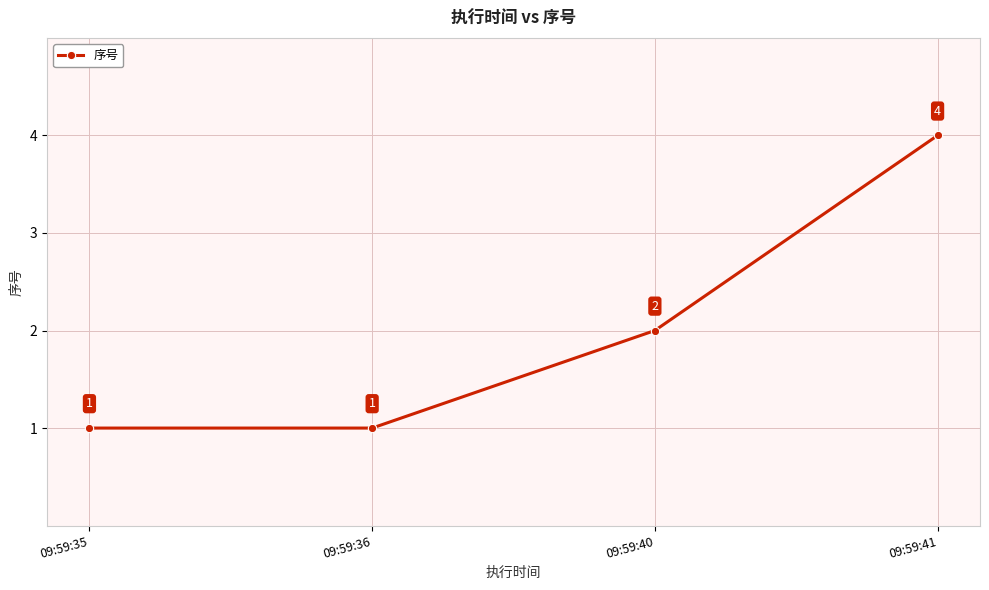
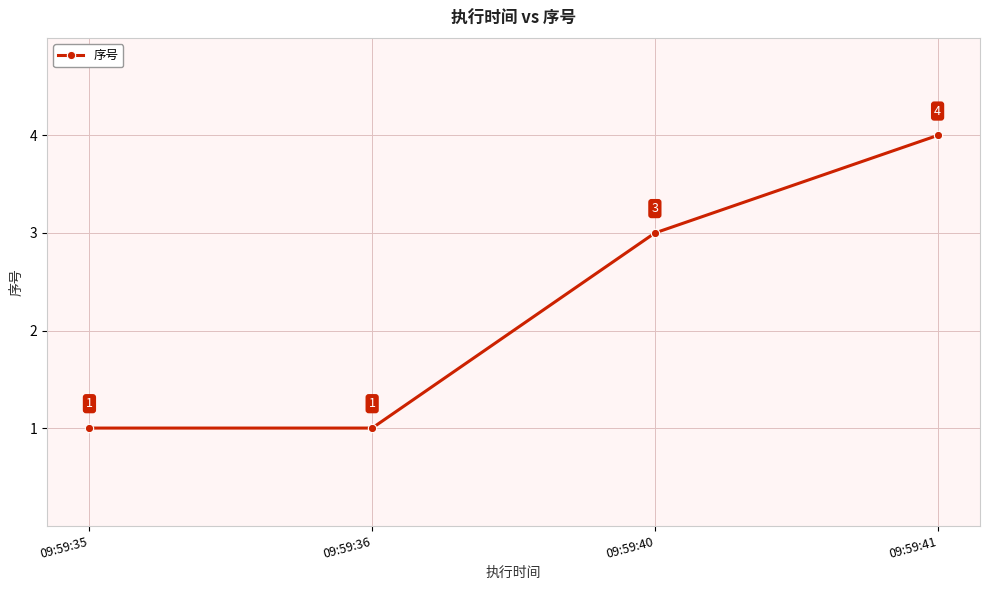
  {
-   "09:59:40": 2
+   "09:59:40": 3
  }
